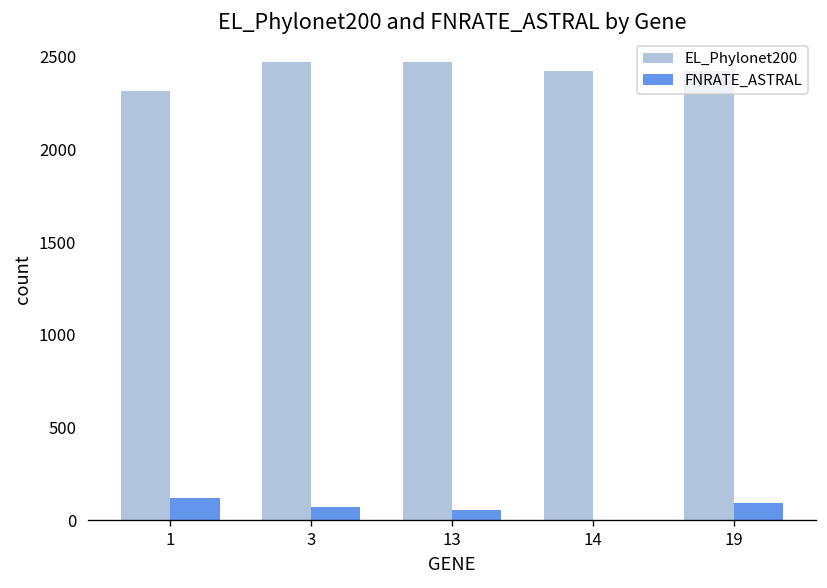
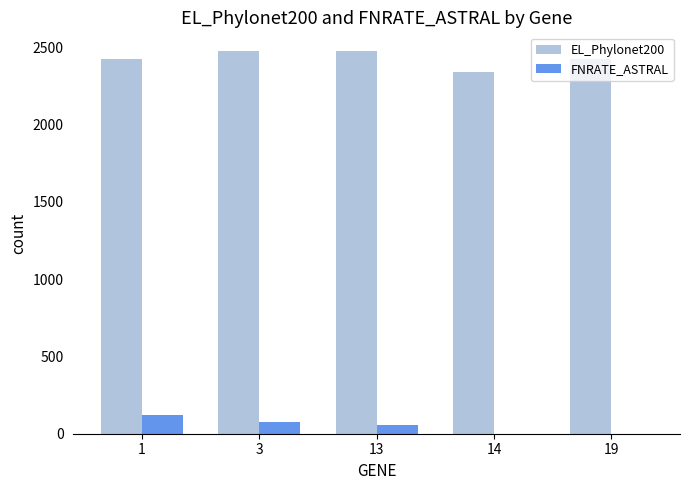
  {
    "EL_Phylonet200": {
-     "1": 2320,
+     "1": 2420,
      "3": 2470,
      "13": 2470,
-     "14": 2420
+     "14": 2340
    },
    "FNRATE_ASTRAL": {
      "1": 120,
      "3": 70,
      "13": 60,
      "14": 0,
-     "19": 90
+     "19": 0
    }
  }
